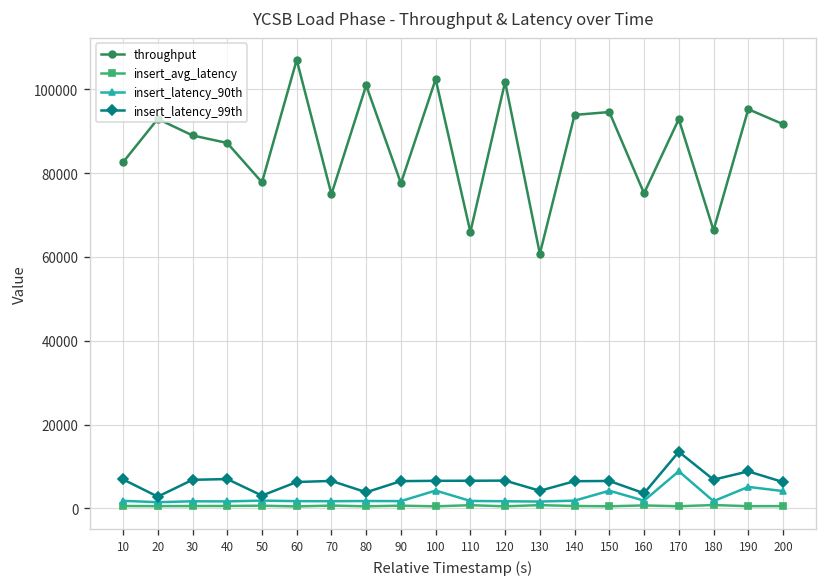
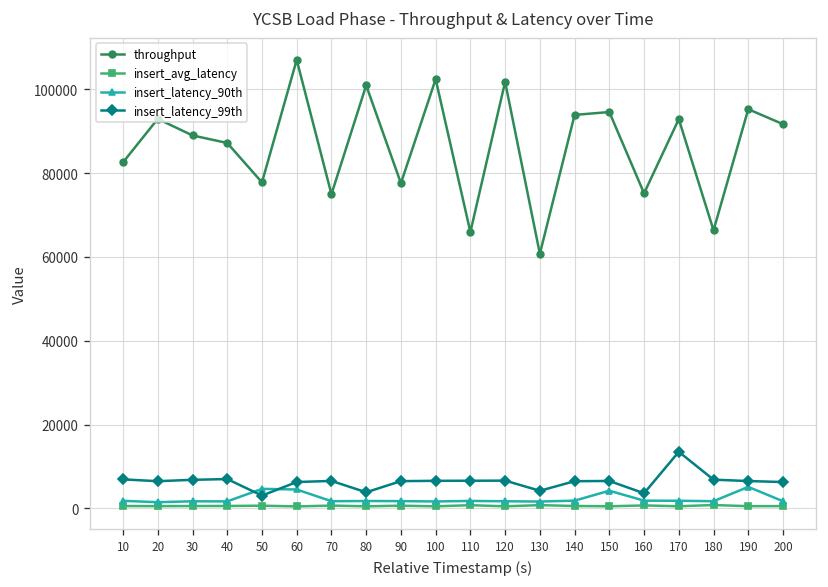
  {
    "insert_latency_90th": {
      "10": 2000,
      "20": 1000,
      "30": 2000,
      "40": 2000,
-     "50": 2000,
-     "60": 2000,
+     "50": 5000,
+     "60": 5000,
      "70": 2000,
      "80": 2000,
      "90": 2000,
-     "100": 4000,
+     "100": 2000,
      "110": 2000,
      "120": 2000,
      "130": 2000,
      "140": 2000,
      "150": 4000,
      "160": 2000,
-     "170": 9000,
+     "170": 2000,
      "180": 2000,
      "190": 5000,
-     "200": 4000
+     "200": 2000
    },
    "insert_latency_99th": {
      "10": 7000,
-     "20": 3000,
+     "20": 6000,
      "30": 7000,
      "40": 7000,
      "50": 3000,
      "60": 6000,
      "70": 7000,
      "80": 4000,
      "90": 6000,
      "100": 7000,
      "110": 7000,
      "120": 7000,
      "130": 4000,
      "140": 6000,
      "150": 7000,
      "160": 4000,
      "170": 13000,
      "180": 7000,
-     "190": 9000,
+     "190": 7000,
      "200": 6000
    }
  }
